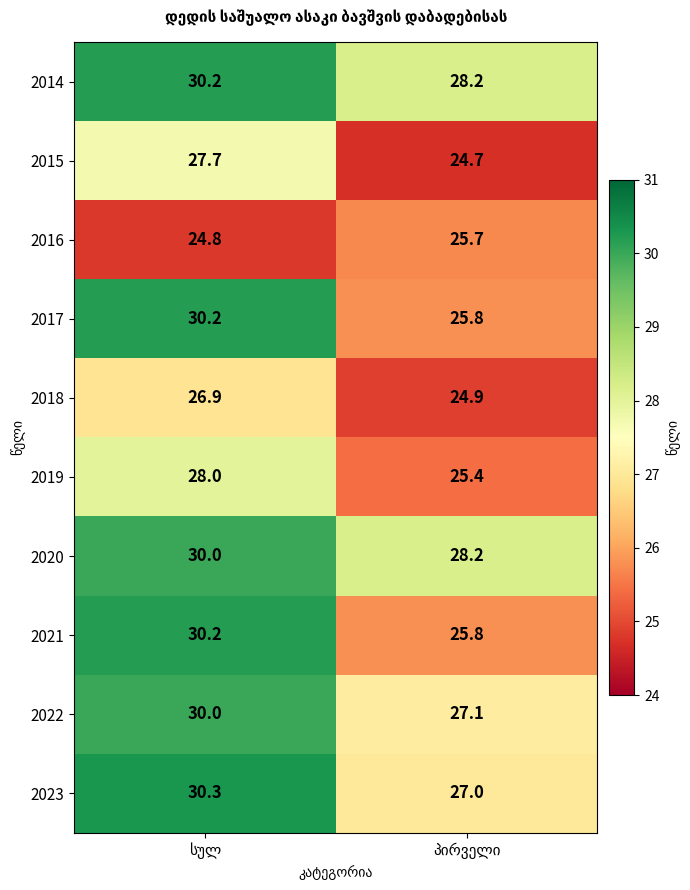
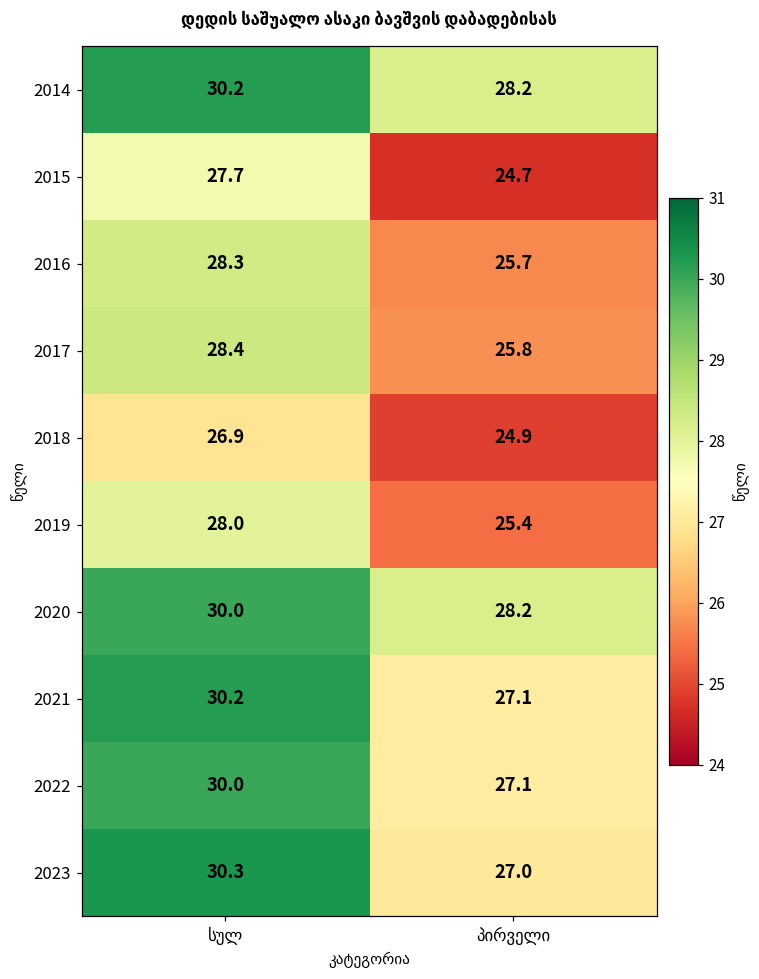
  {
    "2014": {
      "სულ": 30.2,
      "პირველი": 28.2
    },
    "2015": {
      "სულ": 27.7,
      "პირველი": 24.7
    },
    "2016": {
-     "სულ": 24.8,
+     "სულ": 28.3,
      "პირველი": 25.7
    },
    "2017": {
-     "სულ": 30.2,
+     "სულ": 28.4,
      "პირველი": 25.8
    },
    "2018": {
      "სულ": 26.9,
      "პირველი": 24.9
    },
    "2019": {
      "სულ": 28.0,
      "პირველი": 25.4
    },
    "2020": {
      "სულ": 30.0,
      "პირველი": 28.2
    },
    "2021": {
      "სულ": 30.2,
-     "პირველი": 25.8
+     "პირველი": 27.1
    },
    "2022": {
      "სულ": 30.0,
      "პირველი": 27.1
    },
    "2023": {
      "სულ": 30.3,
      "პირველი": 27.0
    }
  }
